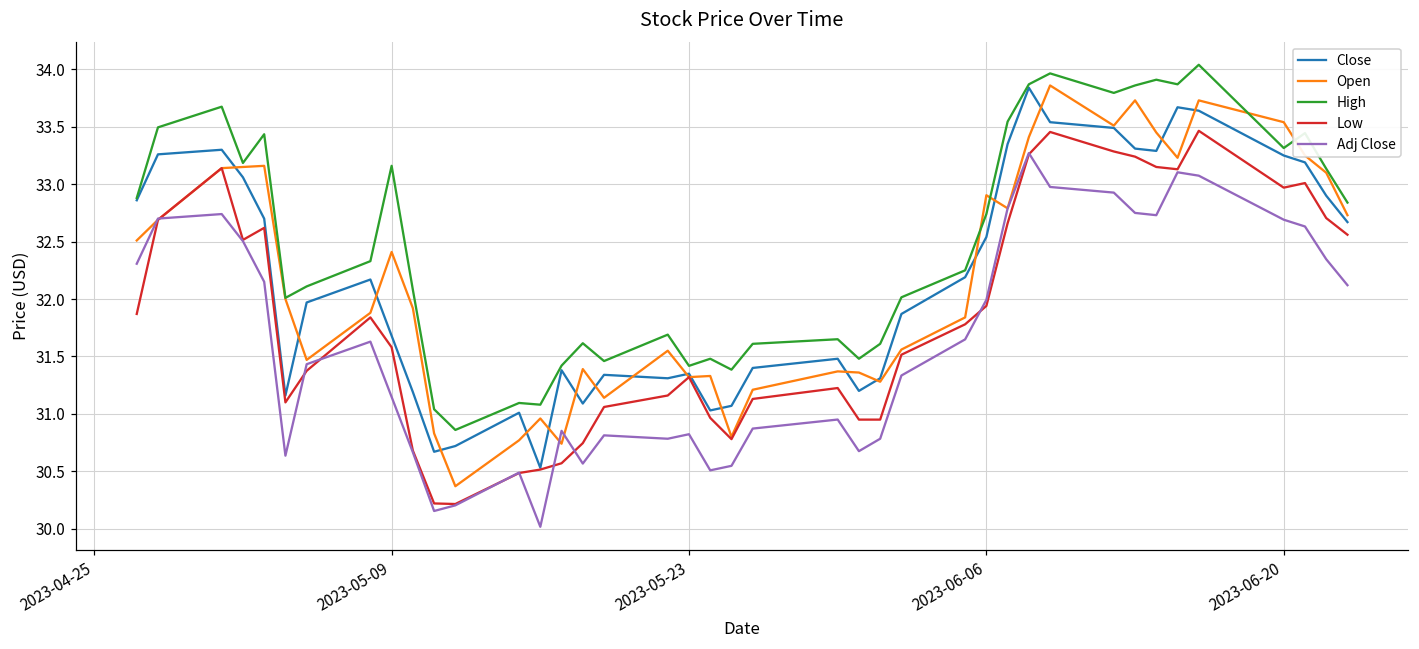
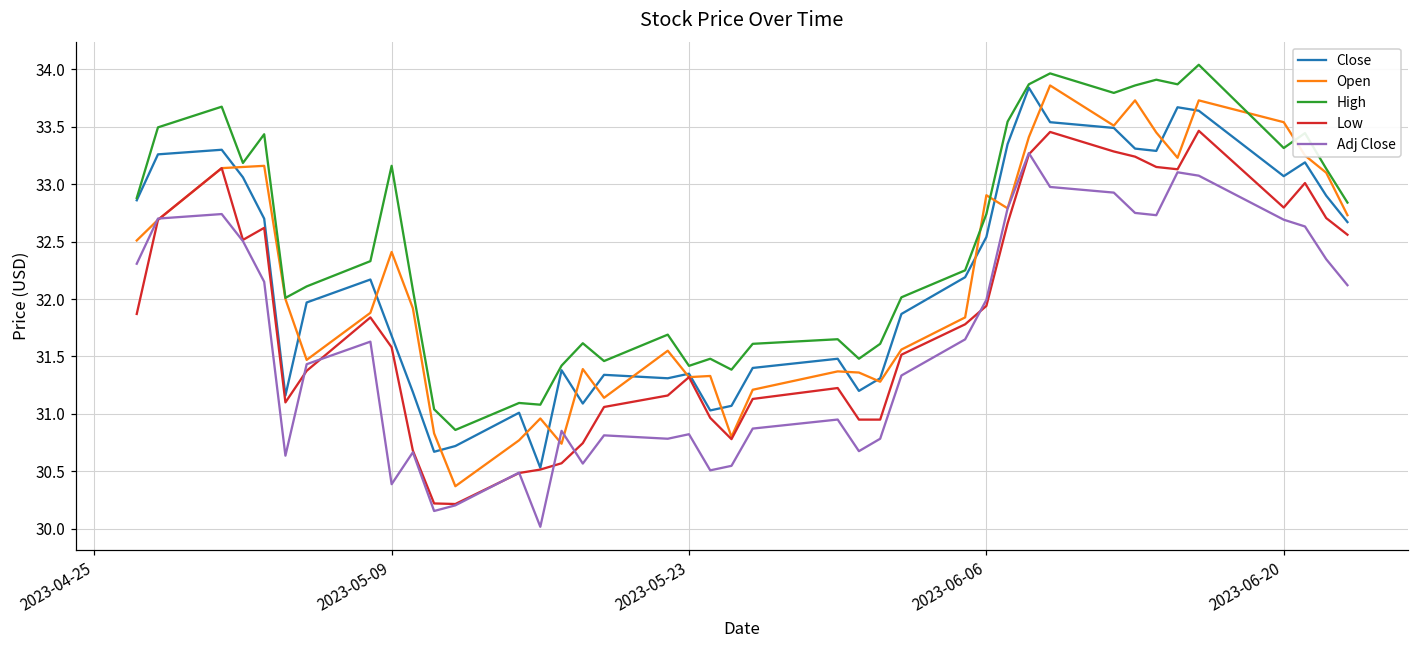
  {
    "Close": {
      "2023-05-09": 31.68,
      "2023-05-23": 31.35,
      "2023-06-06": 32.54,
-     "2023-06-20": 33.25
+     "2023-06-20": 33.07
    },
    "Open": {
      "2023-05-09": 32.41,
      "2023-06-06": 32.90,
      "2023-06-20": 33.54
    },
    "High": {
      "2023-05-09": 33.16,
      "2023-05-23": 31.42,
      "2023-06-06": 32.74,
      "2023-06-20": 33.32
    },
    "Low": {
      "2023-05-09": 31.58,
      "2023-06-06": 31.94,
-     "2023-06-20": 32.97
+     "2023-06-20": 32.80
    },
    "Adj Close": {
-     "2023-05-09": 31.15,
+     "2023-05-09": 30.39,
      "2023-05-23": 30.82,
      "2023-06-06": 31.99,
      "2023-06-20": 32.69
    }
  }
